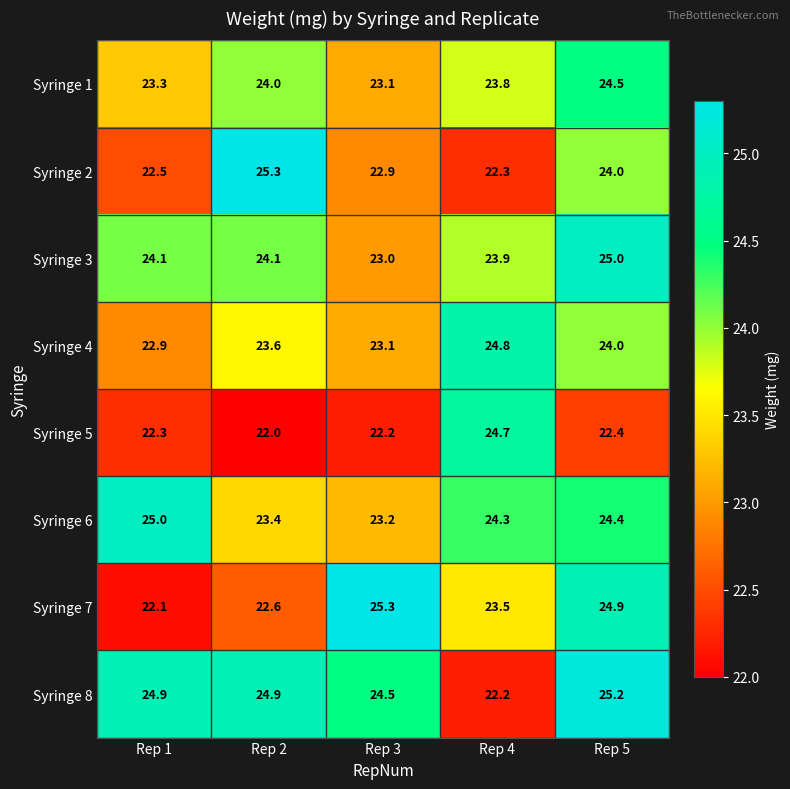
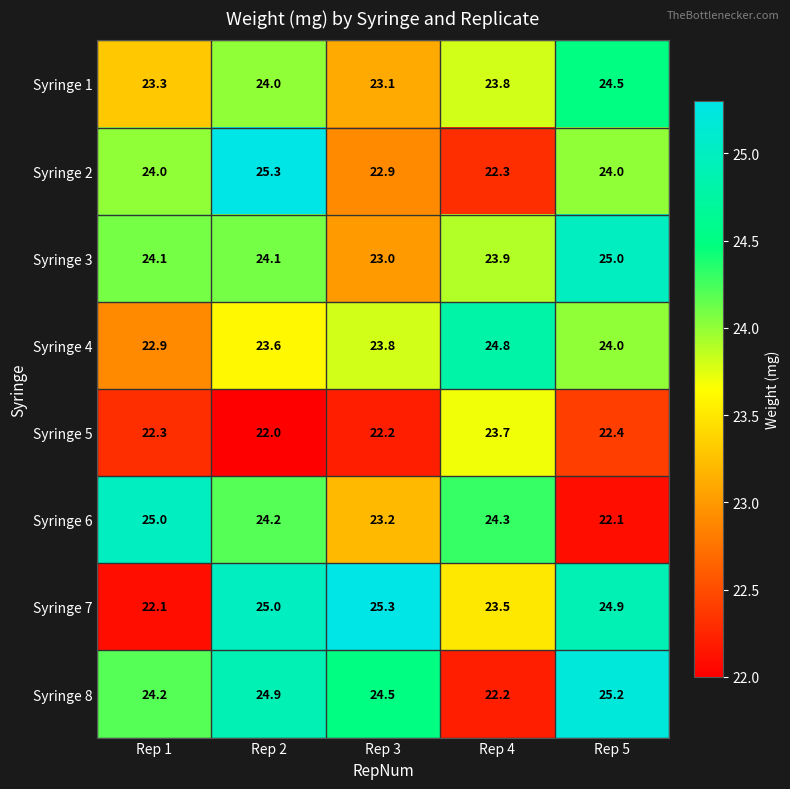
  {
    "Syringe 1": {
      "Rep 1": 23.3,
      "Rep 2": 24.0,
      "Rep 3": 23.1,
      "Rep 4": 23.8,
      "Rep 5": 24.5
    },
    "Syringe 2": {
-     "Rep 1": 22.5,
+     "Rep 1": 24.0,
      "Rep 2": 25.3,
      "Rep 3": 22.9,
      "Rep 4": 22.3,
      "Rep 5": 24.0
    },
    "Syringe 3": {
      "Rep 1": 24.1,
      "Rep 2": 24.1,
      "Rep 3": 23.0,
      "Rep 4": 23.9,
      "Rep 5": 25.0
    },
    "Syringe 4": {
      "Rep 1": 22.9,
      "Rep 2": 23.6,
-     "Rep 3": 23.1,
+     "Rep 3": 23.8,
      "Rep 4": 24.8,
      "Rep 5": 24.0
    },
    "Syringe 5": {
      "Rep 1": 22.3,
      "Rep 2": 22.0,
      "Rep 3": 22.2,
-     "Rep 4": 24.7,
+     "Rep 4": 23.7,
      "Rep 5": 22.4
    },
    "Syringe 6": {
      "Rep 1": 25.0,
-     "Rep 2": 23.4,
+     "Rep 2": 24.2,
      "Rep 3": 23.2,
      "Rep 4": 24.3,
-     "Rep 5": 24.4
+     "Rep 5": 22.1
    },
    "Syringe 7": {
      "Rep 1": 22.1,
-     "Rep 2": 22.6,
+     "Rep 2": 25.0,
      "Rep 3": 25.3,
      "Rep 4": 23.5,
      "Rep 5": 24.9
    },
    "Syringe 8": {
-     "Rep 1": 24.9,
+     "Rep 1": 24.2,
      "Rep 2": 24.9,
      "Rep 3": 24.5,
      "Rep 4": 22.2,
      "Rep 5": 25.2
    }
  }
